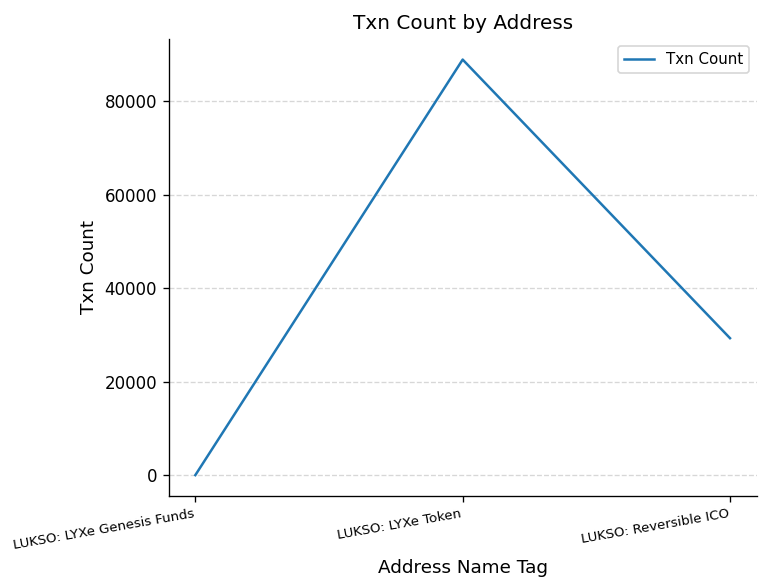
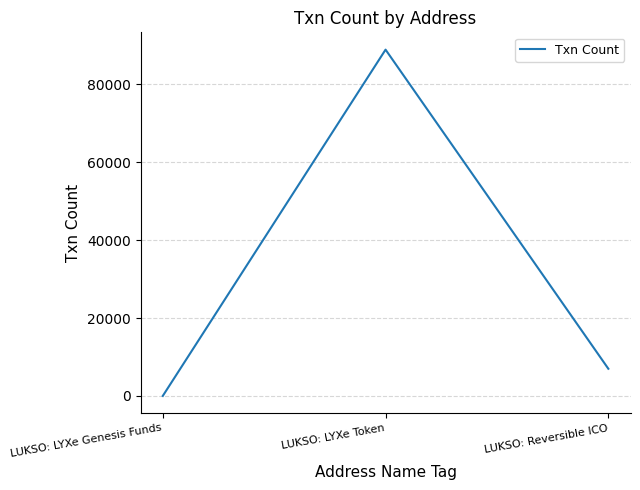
  {
    "LUKSO: LYXe Genesis Funds": 0,
    "LUKSO: LYXe Token": 89000,
-   "LUKSO: Reversible ICO": 29000
+   "LUKSO: Reversible ICO": 7000
  }
